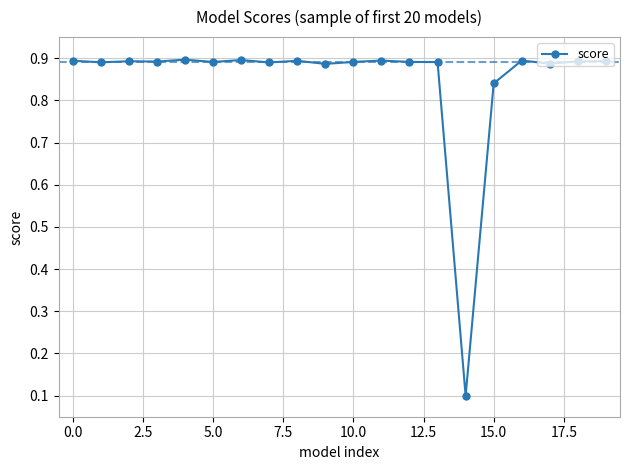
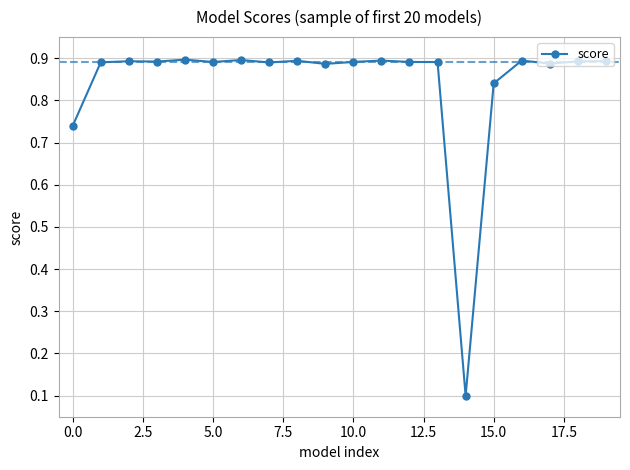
  {
-   "0.0": 0.89,
+   "0.0": 0.74,
    "5.0": 0.89,
    "10.0": 0.89,
    "15.0": 0.84
  }
